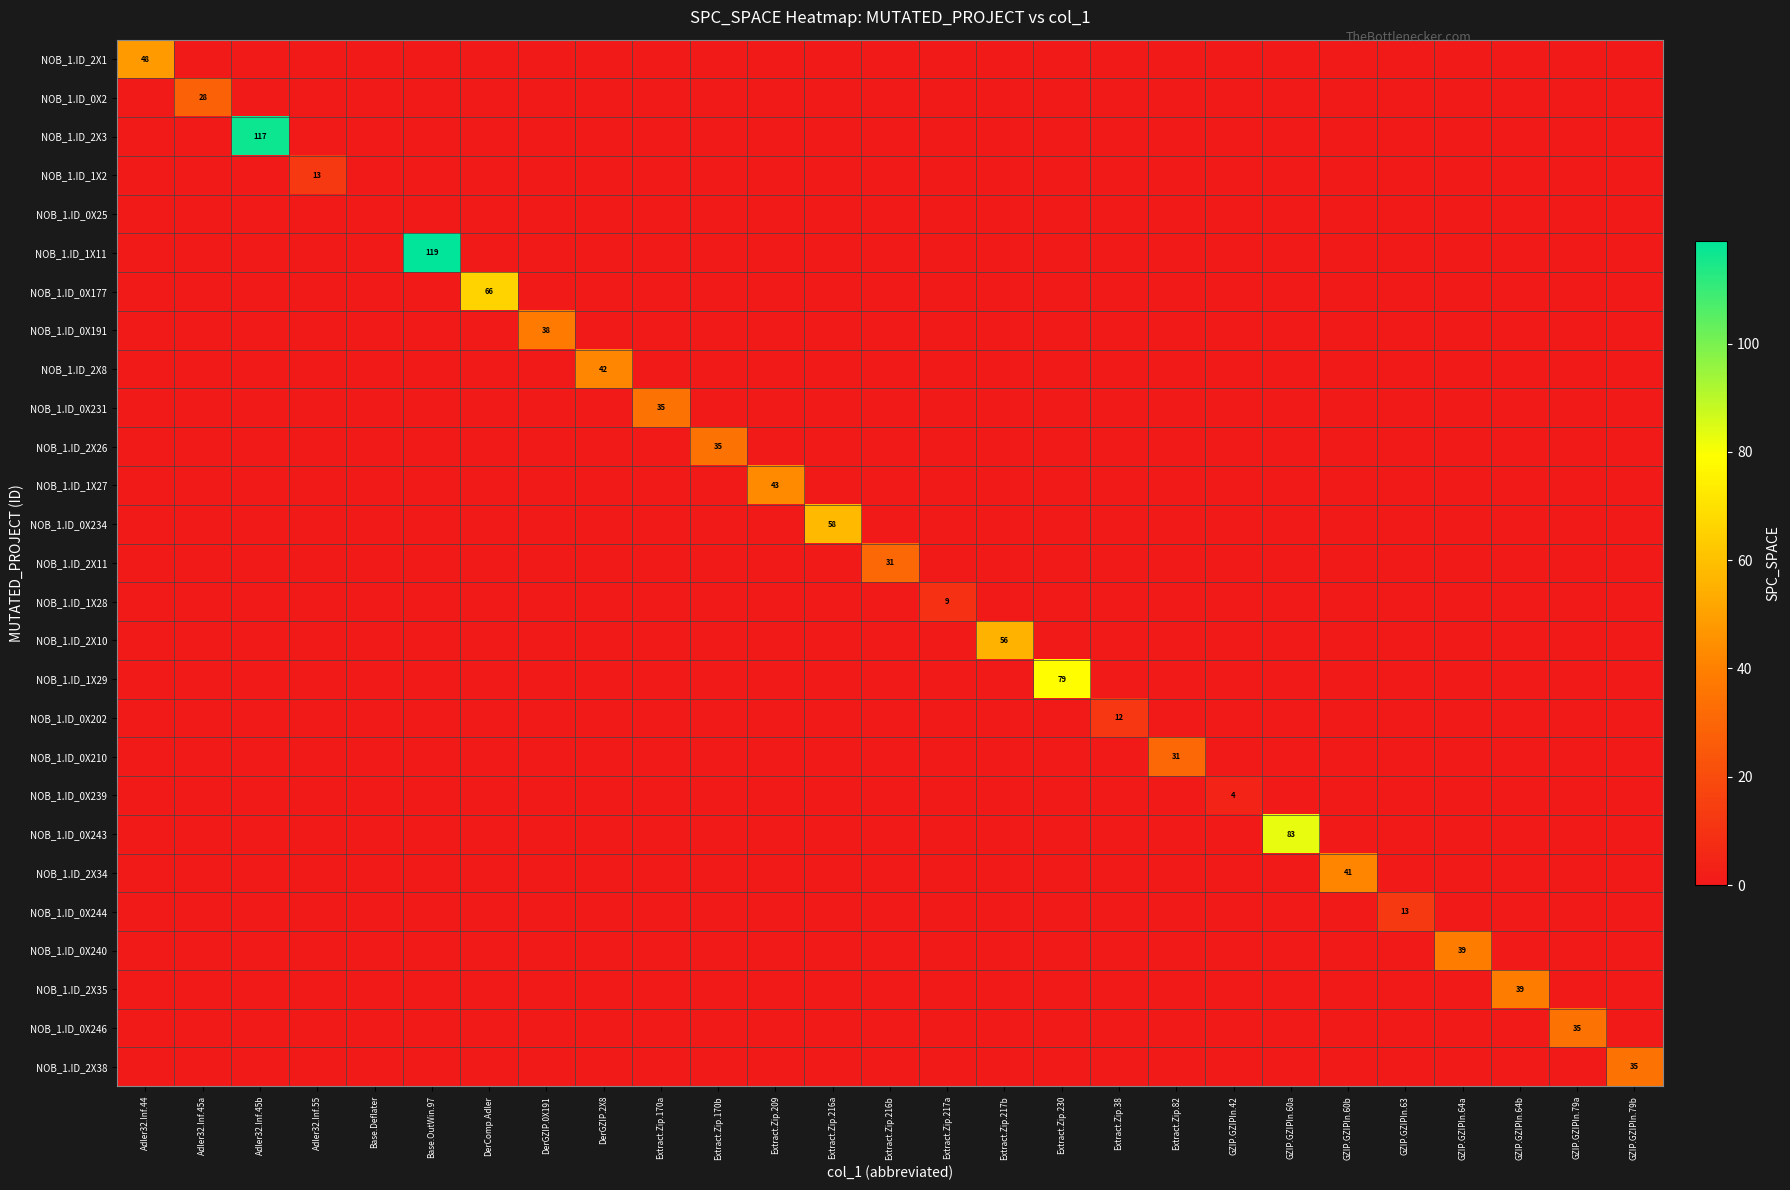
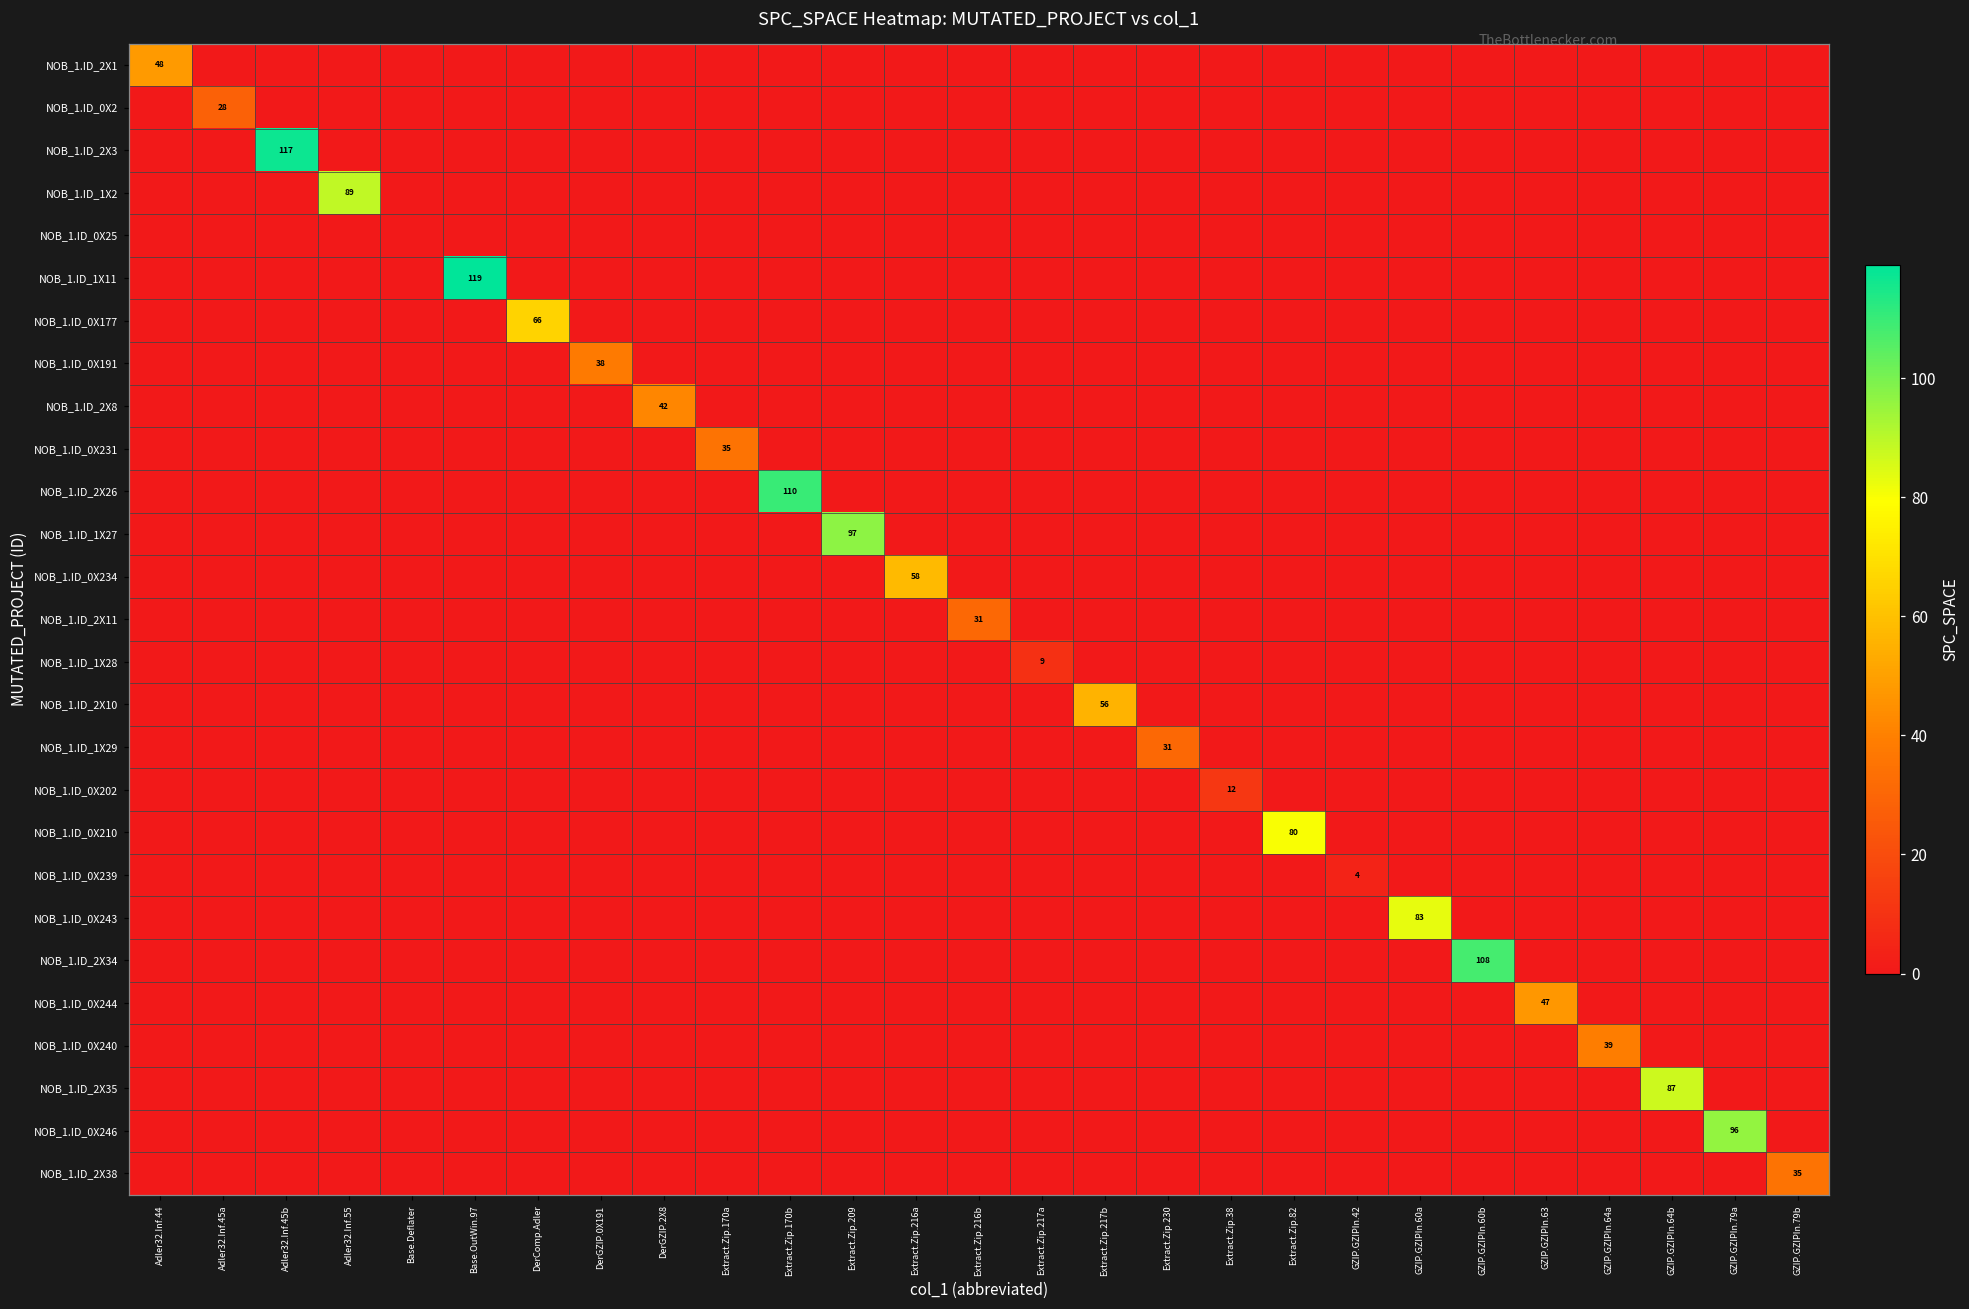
  {
    "NOB_1.ID_2X1": {
      "Adler32.Inf.44": 48
    },
    "NOB_1.ID_0X2": {
      "Adler32.Inf.45a": 28
    },
    "NOB_1.ID_2X3": {
      "Adler32.Inf.45b": 117
    },
    "NOB_1.ID_1X2": {
-     "Adler32.Inf.55": 13
+     "Adler32.Inf.55": 89
    },
    "NOB_1.ID_1X11": {
      "Base.OutWin.97": 119
    },
    "NOB_1.ID_0X177": {
      "DerComp.Adler": 66
    },
    "NOB_1.ID_0X191": {
      "DerGZIP.0X191": 38
    },
    "NOB_1.ID_2X8": {
      "DerGZIP.2X8": 42
    },
    "NOB_1.ID_0X231": {
      "Extract.Zip.170a": 35
    },
    "NOB_1.ID_2X26": {
-     "Extract.Zip.170b": 35
+     "Extract.Zip.170b": 110
    },
    "NOB_1.ID_1X27": {
-     "Extract.Zip.209": 43
+     "Extract.Zip.209": 97
    },
    "NOB_1.ID_0X234": {
      "Extract.Zip.216a": 58
    },
    "NOB_1.ID_2X11": {
      "Extract.Zip.216b": 31
    },
    "NOB_1.ID_1X28": {
      "Extract.Zip.217a": 9
    },
    "NOB_1.ID_2X10": {
      "Extract.Zip.217b": 56
    },
    "NOB_1.ID_1X29": {
-     "Extract.Zip.230": 79
+     "Extract.Zip.230": 31
    },
    "NOB_1.ID_0X202": {
      "Extract.Zip.38": 12
    },
    "NOB_1.ID_0X210": {
-     "Extract.Zip.82": 31
+     "Extract.Zip.82": 80
    },
    "NOB_1.ID_0X239": {
      "GZIP.GZIPIn.42": 4
    },
    "NOB_1.ID_0X243": {
      "GZIP.GZIPIn.60a": 83
    },
    "NOB_1.ID_2X34": {
-     "GZIP.GZIPIn.60b": 41
+     "GZIP.GZIPIn.60b": 108
    },
    "NOB_1.ID_0X244": {
-     "GZIP.GZIPIn.63": 13
+     "GZIP.GZIPIn.63": 47
    },
    "NOB_1.ID_0X240": {
      "GZIP.GZIPIn.64a": 39
    },
    "NOB_1.ID_2X35": {
-     "GZIP.GZIPIn.64b": 39
+     "GZIP.GZIPIn.64b": 87
    },
    "NOB_1.ID_0X246": {
-     "GZIP.GZIPIn.79a": 35
+     "GZIP.GZIPIn.79a": 96
    },
    "NOB_1.ID_2X38": {
      "GZIP.GZIPIn.79b": 35
    }
  }
